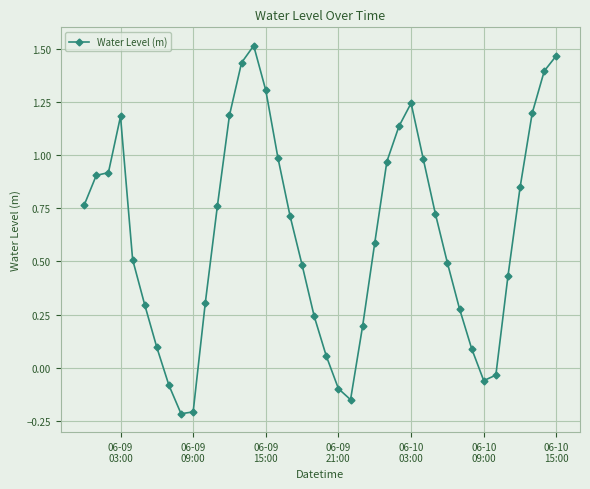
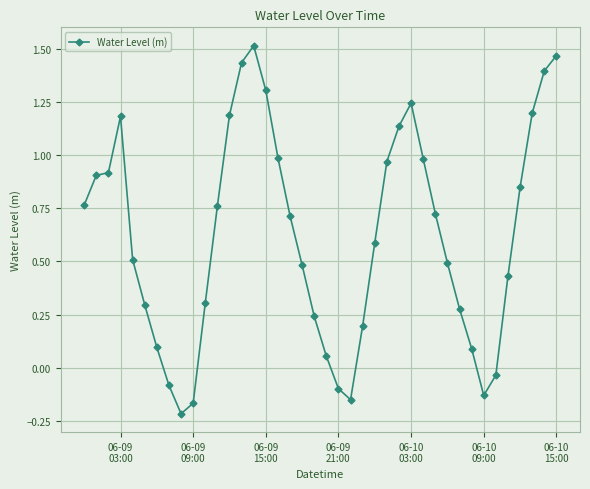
  {
    "06-09 03:00": 1.18,
-   "06-09 09:00": -0.21,
+   "06-09 09:00": -0.17,
    "06-09 15:00": 1.30,
    "06-09 21:00": -0.10,
    "06-10 03:00": 1.24,
-   "06-10 09:00": -0.06,
+   "06-10 09:00": -0.13,
    "06-10 15:00": 1.47
  }
